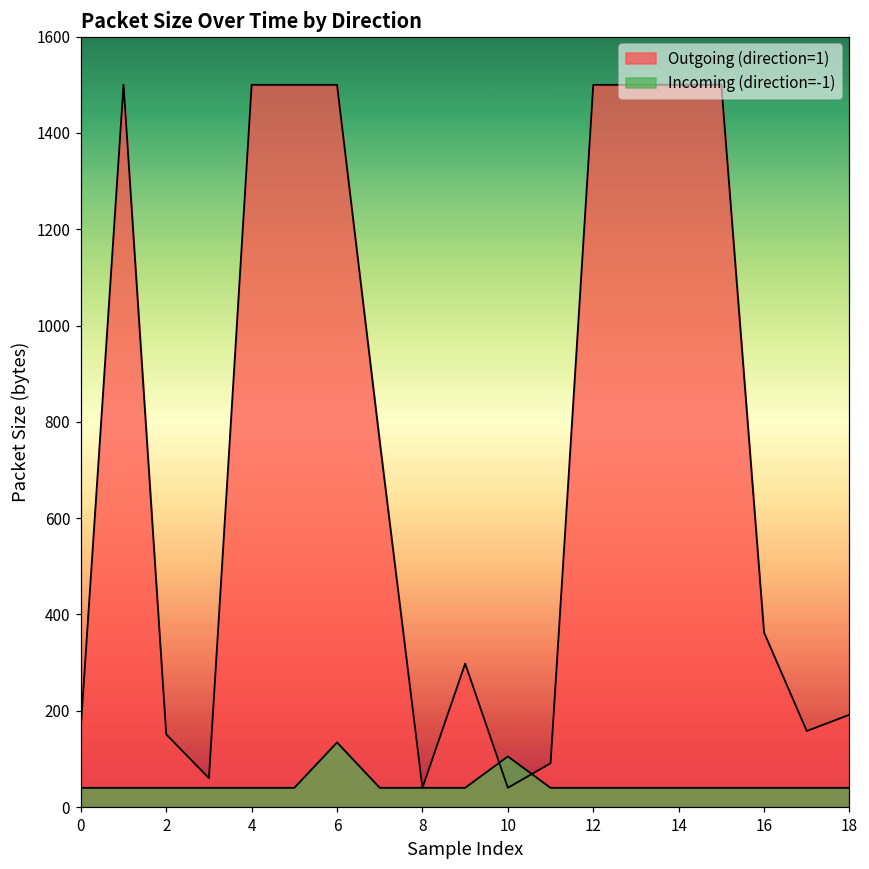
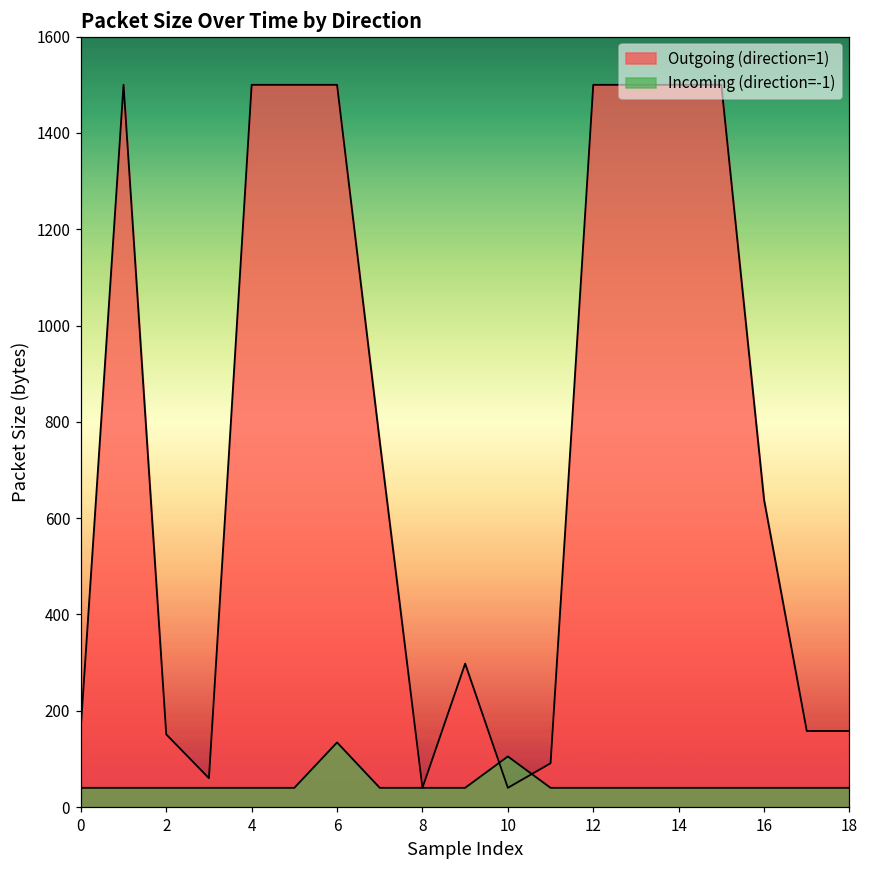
  {
    "Outgoing (direction=1)": {
      "0": 170,
      "2": 150,
      "4": 1500,
      "6": 1500,
      "10": 40,
      "12": 1500,
-     "16": 360,
-     "18": 190
+     "16": 640,
+     "18": 160
    },
    "Incoming (direction=-1)": {
      "0": 40,
      "2": 40,
      "4": 40,
      "6": 130,
      "10": 110,
      "12": 40,
      "14": 40,
      "16": 40,
      "18": 40
    }
  }
